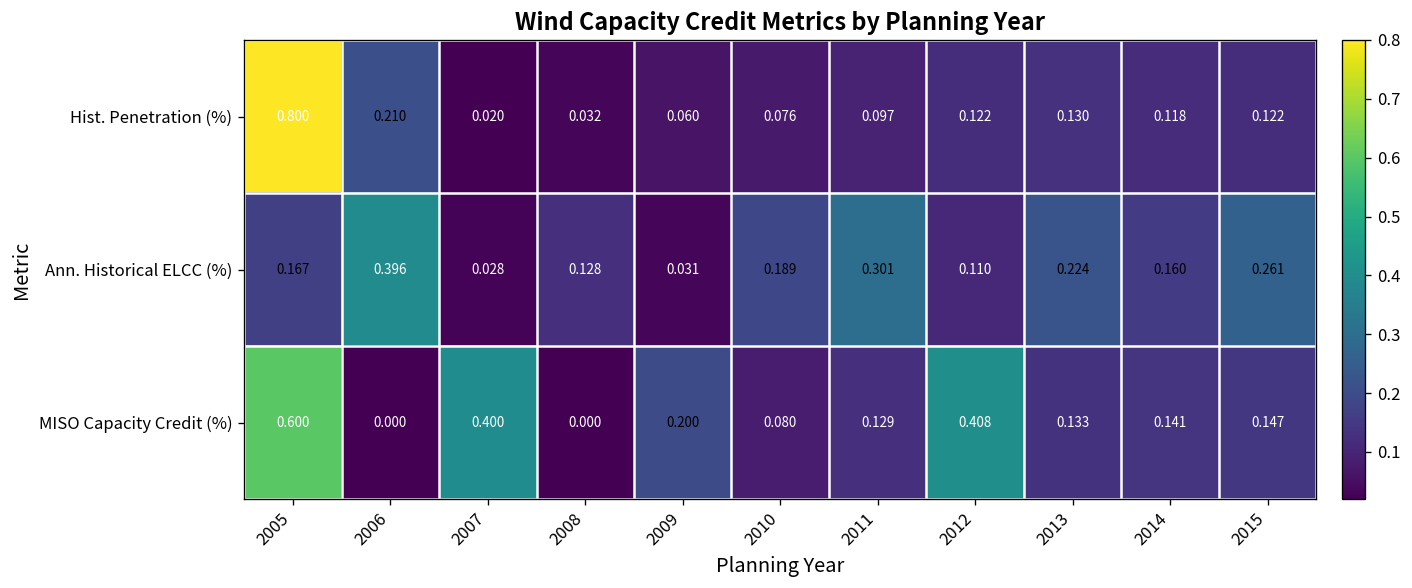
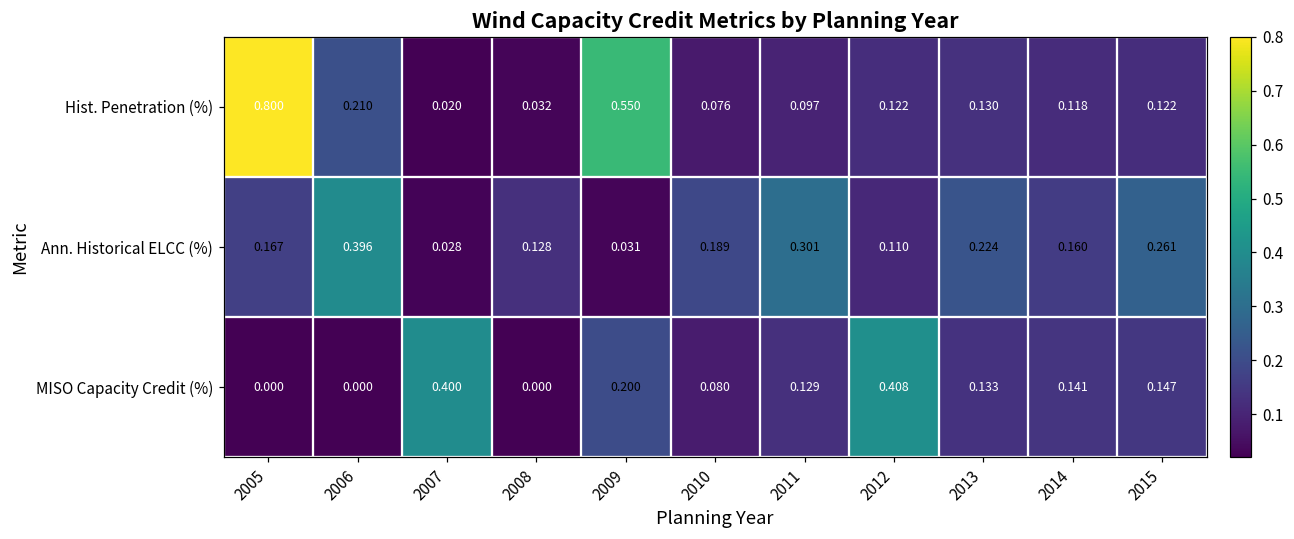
  {
    "Hist. Penetration (%)": {
      "2005": 0.800,
      "2006": 0.210,
      "2007": 0.020,
      "2008": 0.032,
-     "2009": 0.060,
+     "2009": 0.550,
      "2010": 0.076,
      "2011": 0.097,
      "2012": 0.122,
      "2013": 0.130,
      "2014": 0.118,
      "2015": 0.122
    },
    "Ann. Historical ELCC (%)": {
      "2005": 0.167,
      "2006": 0.396,
      "2007": 0.028,
      "2008": 0.128,
      "2009": 0.031,
      "2010": 0.189,
      "2011": 0.301,
      "2012": 0.110,
      "2013": 0.224,
      "2014": 0.160,
      "2015": 0.261
    },
    "MISO Capacity Credit (%)": {
-     "2005": 0.600,
+     "2005": 0.000,
      "2006": 0.000,
      "2007": 0.400,
      "2008": 0.000,
      "2009": 0.200,
      "2010": 0.080,
      "2011": 0.129,
      "2012": 0.408,
      "2013": 0.133,
      "2014": 0.141,
      "2015": 0.147
    }
  }
